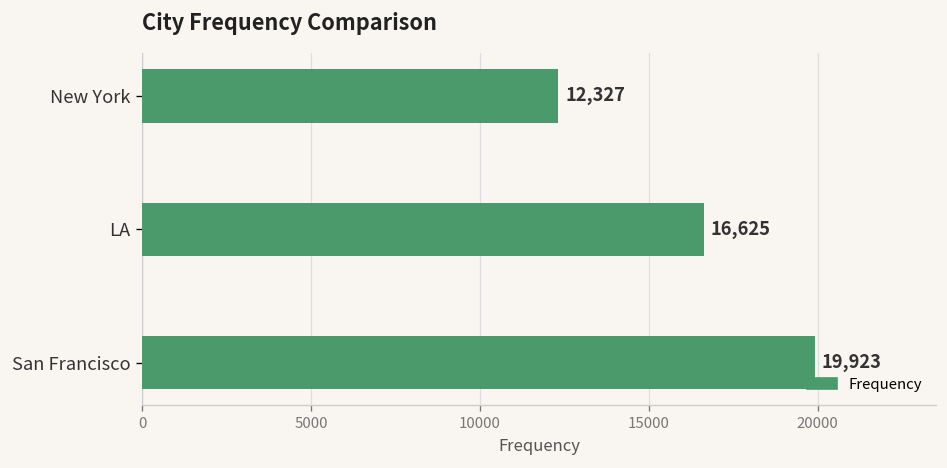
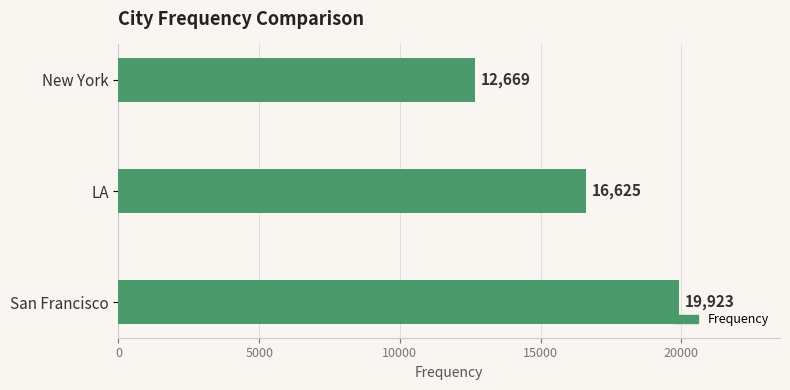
  {
-   "New York": "12,327",
+   "New York": "12,669",
    "LA": "16,625",
    "San Francisco": "19,923"
  }
